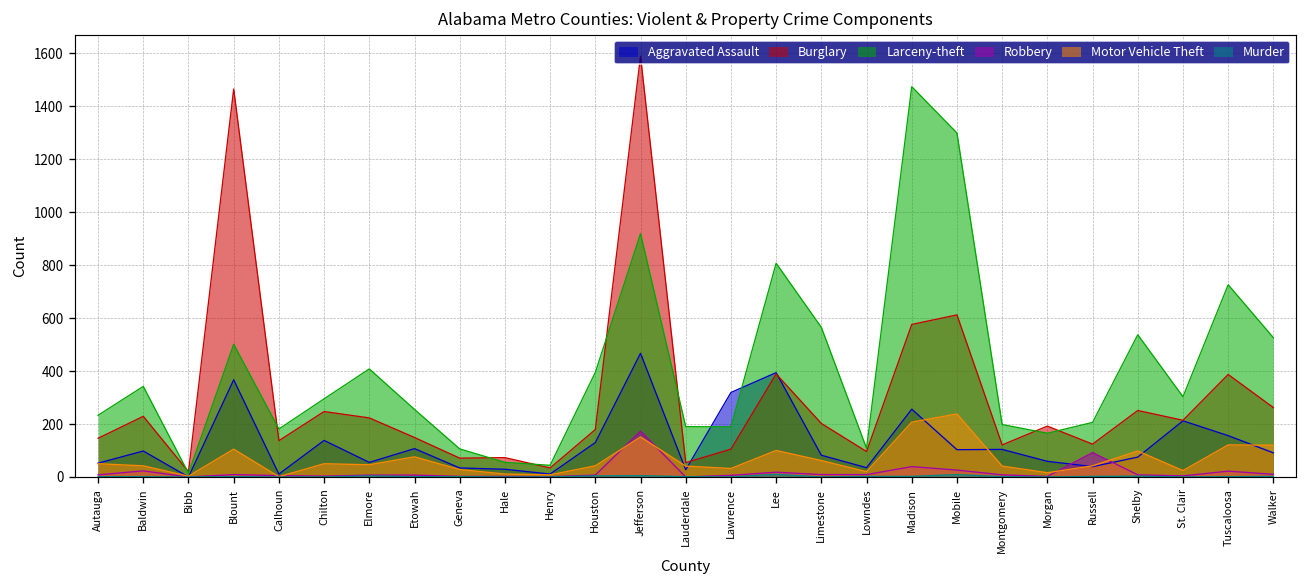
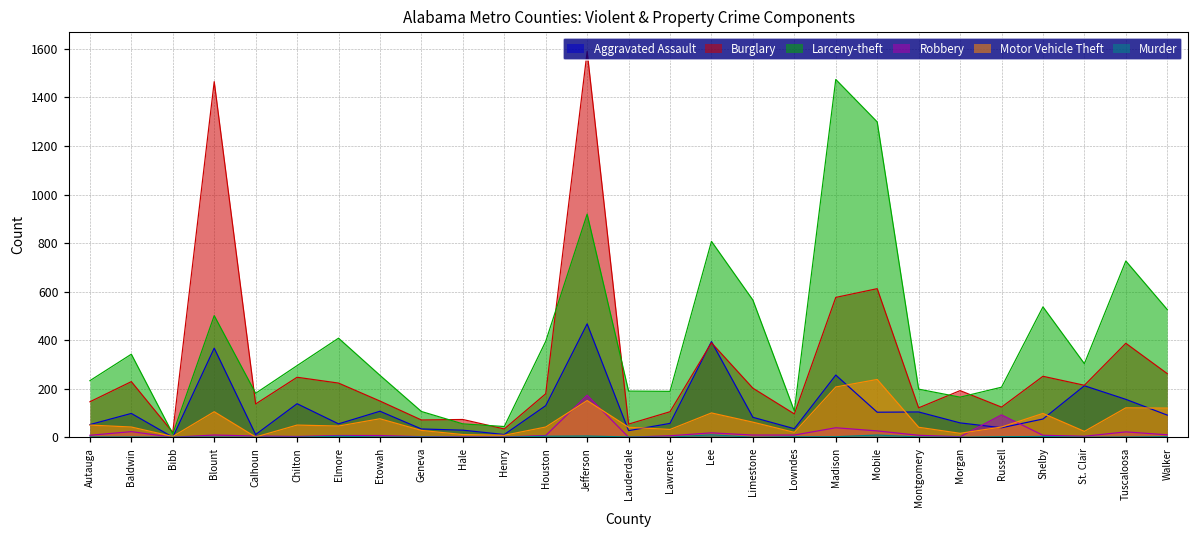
  {
    "Aggravated Assault": {
      "Baldwin": 100,
      "Blount": 370,
      "Chilton": 140,
      "Etowah": 110,
      "Hale": 30,
      "Houston": 130,
      "Jefferson": 470,
      "Lauderdale": 30,
-     "Lawrence": 320,
+     "Lawrence": 60,
      "Limestone": 80,
      "Lowndes": 40,
      "Madison": 260,
      "Mobile": 100,
      "Montgomery": 100,
      "Morgan": 60,
      "Shelby": 80,
      "Tuscaloosa": 160,
      "Walker": 90
    },
    "Burglary": {
      "Autauga": 150,
      "Baldwin": 230,
      "Blount": 1470,
      "Calhoun": 140,
      "Chilton": 250,
      "Elmore": 220,
      "Etowah": 150,
      "Geneva": 70,
      "Hale": 70,
      "Houston": 180,
      "Lauderdale": 50,
      "Lawrence": 110,
      "Limestone": 200,
      "Lowndes": 100,
      "Madison": 580,
      "Mobile": 610,
      "Montgomery": 120,
      "Morgan": 190,
      "Russell": 120,
      "Shelby": 250,
      "Tuscaloosa": 390,
      "Walker": 260
    },
    "Larceny-theft": {
      "Autauga": 230,
      "Baldwin": 340,
      "Blount": 500,
      "Calhoun": 180,
      "Chilton": 300,
      "Elmore": 410,
      "Etowah": 260,
      "Geneva": 110,
      "Hale": 60,
      "Houston": 400,
      "Jefferson": 920,
      "Lauderdale": 190,
      "Lawrence": 190,
      "Lee": 810,
      "Limestone": 570,
      "Lowndes": 110,
      "Madison": 1470,
      "Mobile": 1300,
      "Montgomery": 200,
      "Morgan": 170,
      "Russell": 210,
      "Shelby": 540,
      "St. Clair": 300,
      "Tuscaloosa": 730,
      "Walker": 530
    },
    "Robbery": {
      "Baldwin": 20,
      "Jefferson": 170,
      "Madison": 40,
      "Mobile": 30,
      "Russell": 90,
      "Tuscaloosa": 20
    },
    "Motor Vehicle Theft": {
      "Baldwin": 40,
      "Blount": 110,
      "Chilton": 50,
      "Etowah": 80,
      "Houston": 40,
      "Jefferson": 150,
      "Lauderdale": 40,
      "Lawrence": 30,
      "Lee": 100,
      "Limestone": 60,
      "Madison": 210,
      "Mobile": 240,
      "Montgomery": 40,
      "Morgan": 20,
      "Shelby": 100,
      "St. Clair": 20,
      "Tuscaloosa": 120,
      "Walker": 120
    },
    "Murder": {
      "Baldwin": 0,
      "Jefferson": 10,
      "Madison": 0,
      "Mobile": 10,
      "Russell": 0,
      "Tuscaloosa": 0
    }
  }
